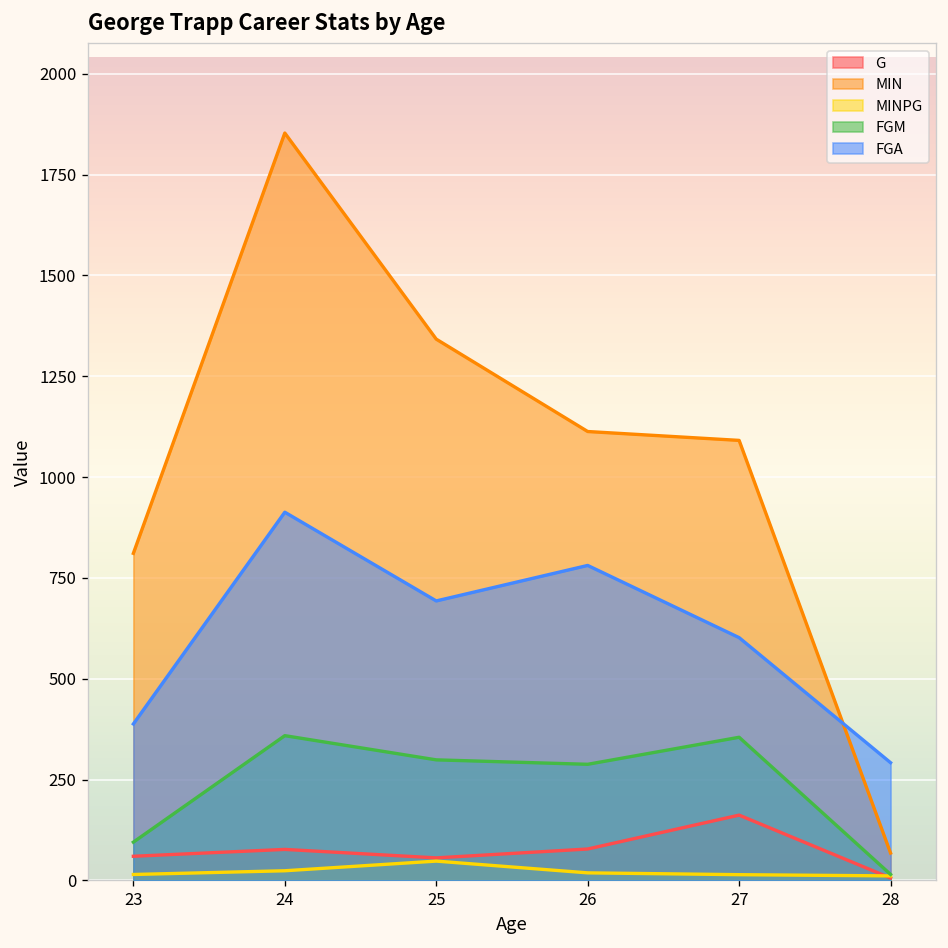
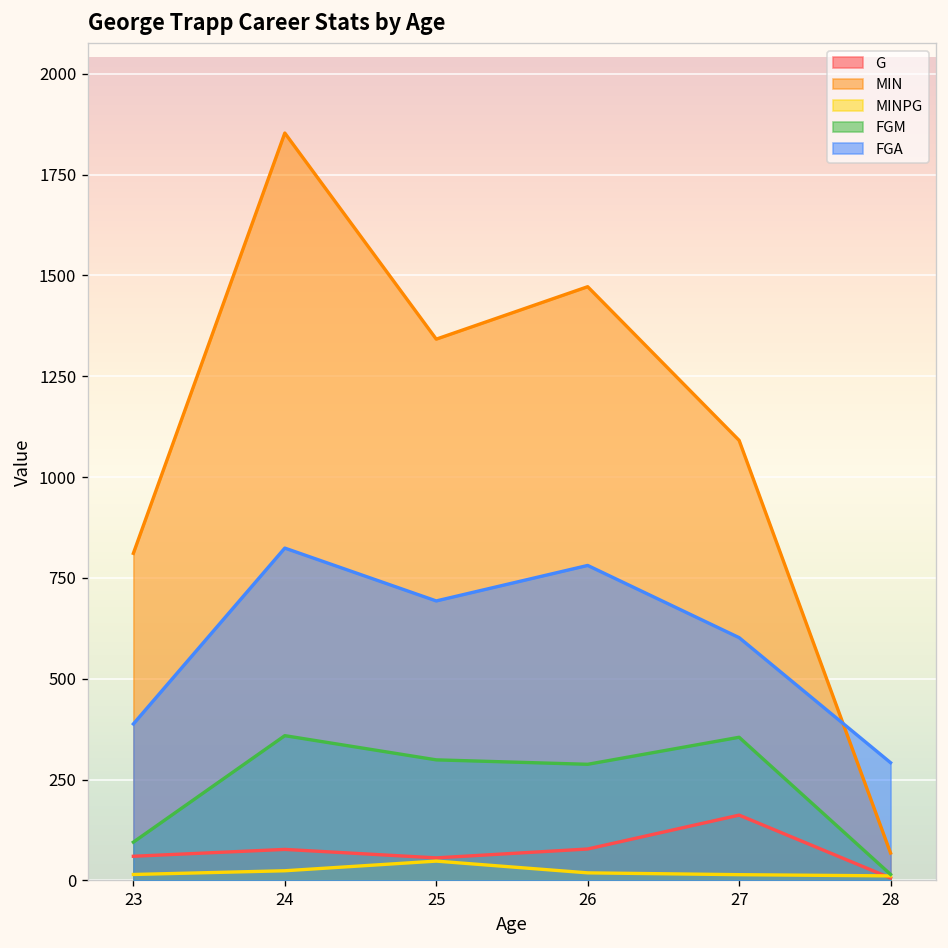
  {
    "G": {
      "23": 60,
      "24": 80,
      "25": 60,
      "26": 80,
      "27": 160
    },
    "MIN": {
      "23": 810,
      "24": 1850,
      "25": 1340,
-     "26": 1110,
+     "26": 1470,
      "27": 1090,
      "28": 70
    },
    "MINPG": {
      "23": 10,
      "24": 20,
      "25": 50,
      "26": 20,
      "27": 10
    },
    "FGM": {
      "23": 100,
      "24": 360,
      "25": 300,
      "26": 290,
      "27": 360
    },
    "FGA": {
      "23": 390,
-     "24": 910,
+     "24": 820,
      "25": 690,
      "26": 780,
      "27": 600,
      "28": 290
    }
  }
